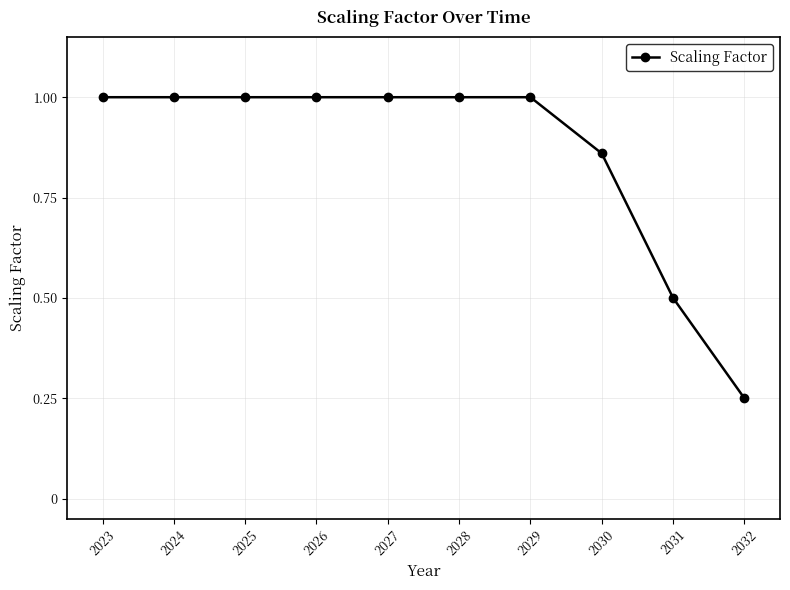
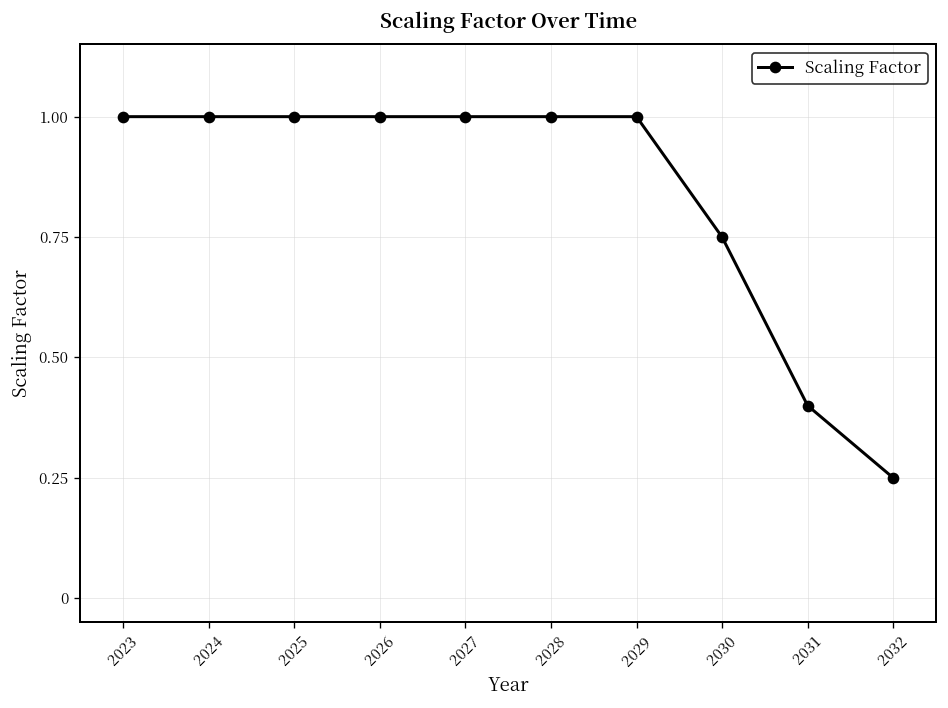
  {
    "2023": 1.00,
    "2024": 1.00,
    "2025": 1.00,
    "2026": 1.00,
    "2027": 1.00,
    "2028": 1.00,
    "2029": 1.00,
-   "2030": 0.86,
-   "2031": 0.5,
+   "2030": 0.75,
+   "2031": 0.4,
    "2032": 0.25
  }
